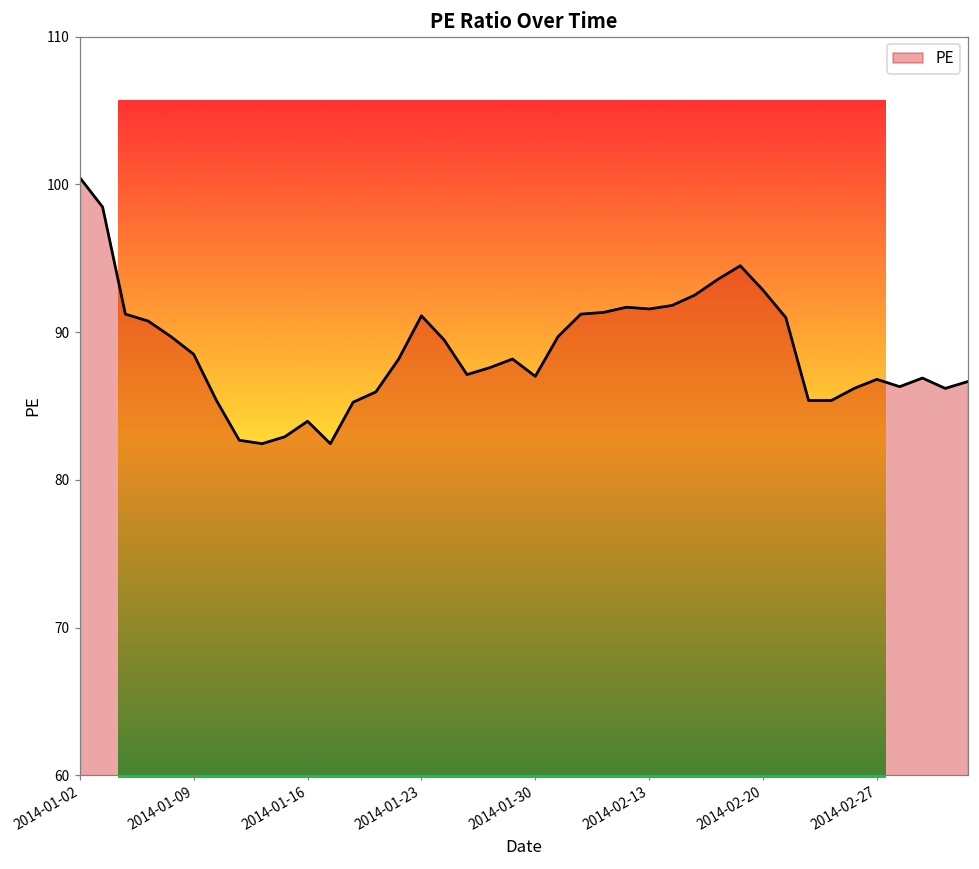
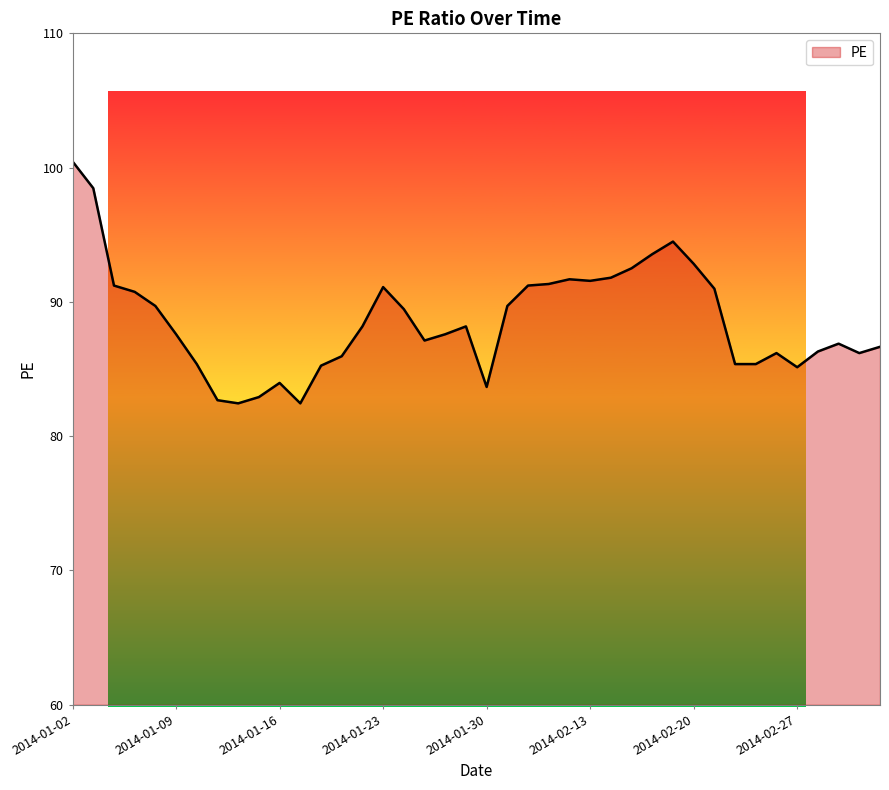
  {
    "2014-01-02": 100.5,
-   "2014-01-09": 88.5,
+   "2014-01-09": 87.6,
    "2014-01-16": 84.0,
    "2014-01-23": 91.1,
-   "2014-01-30": 87.0,
+   "2014-01-30": 83.7,
    "2014-02-13": 91.6,
    "2014-02-20": 92.8,
-   "2014-02-27": 86.8
+   "2014-02-27": 85.1
  }
